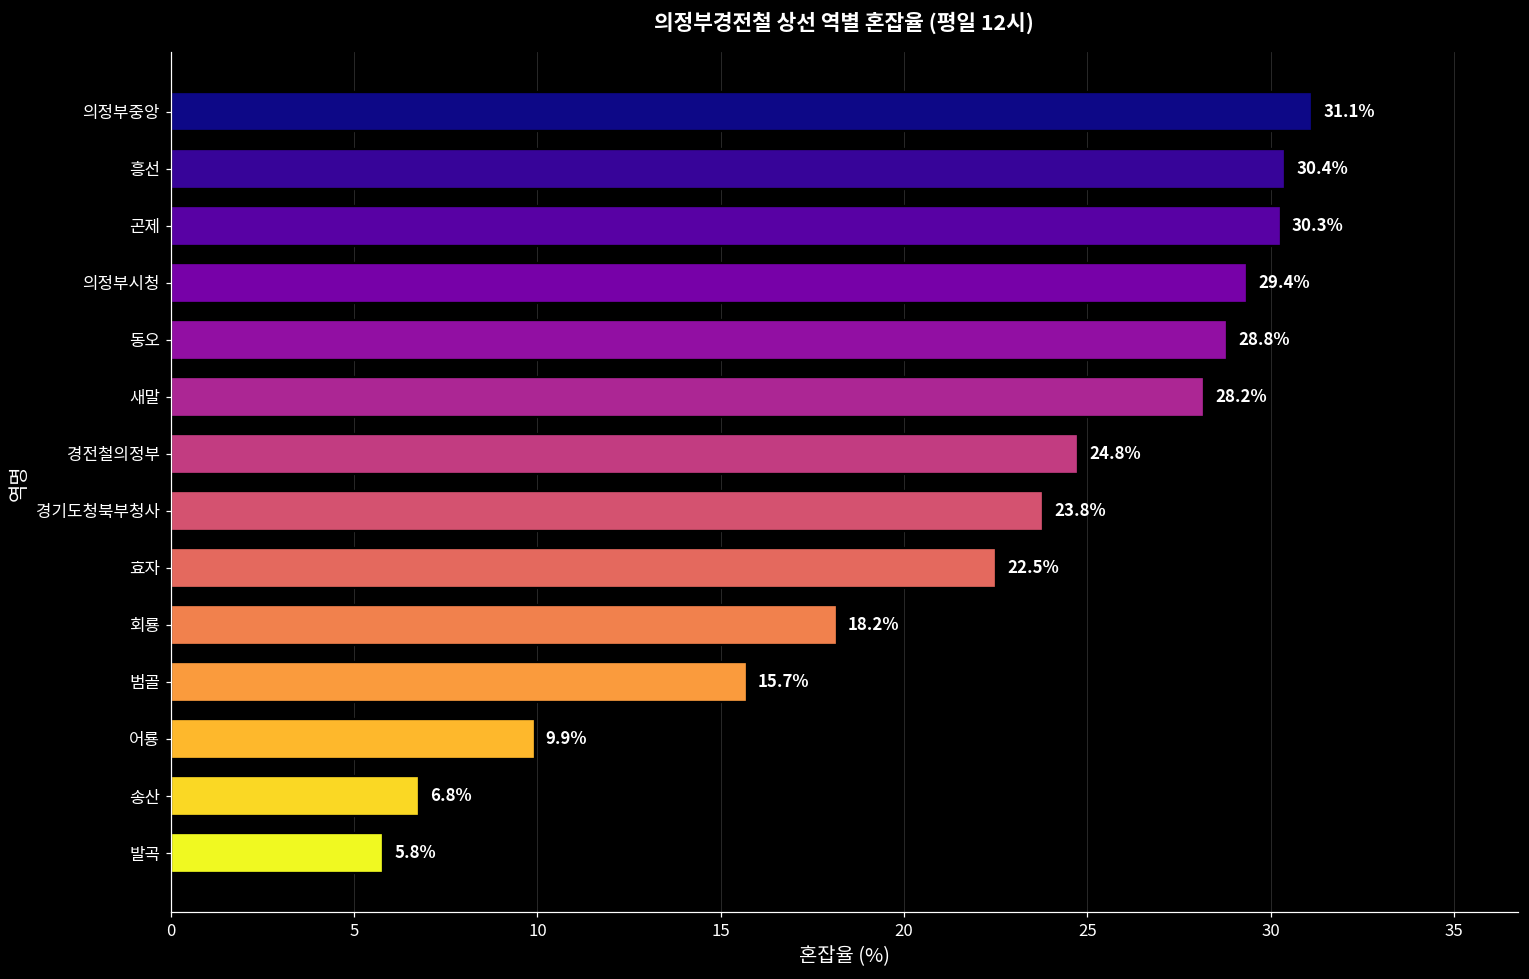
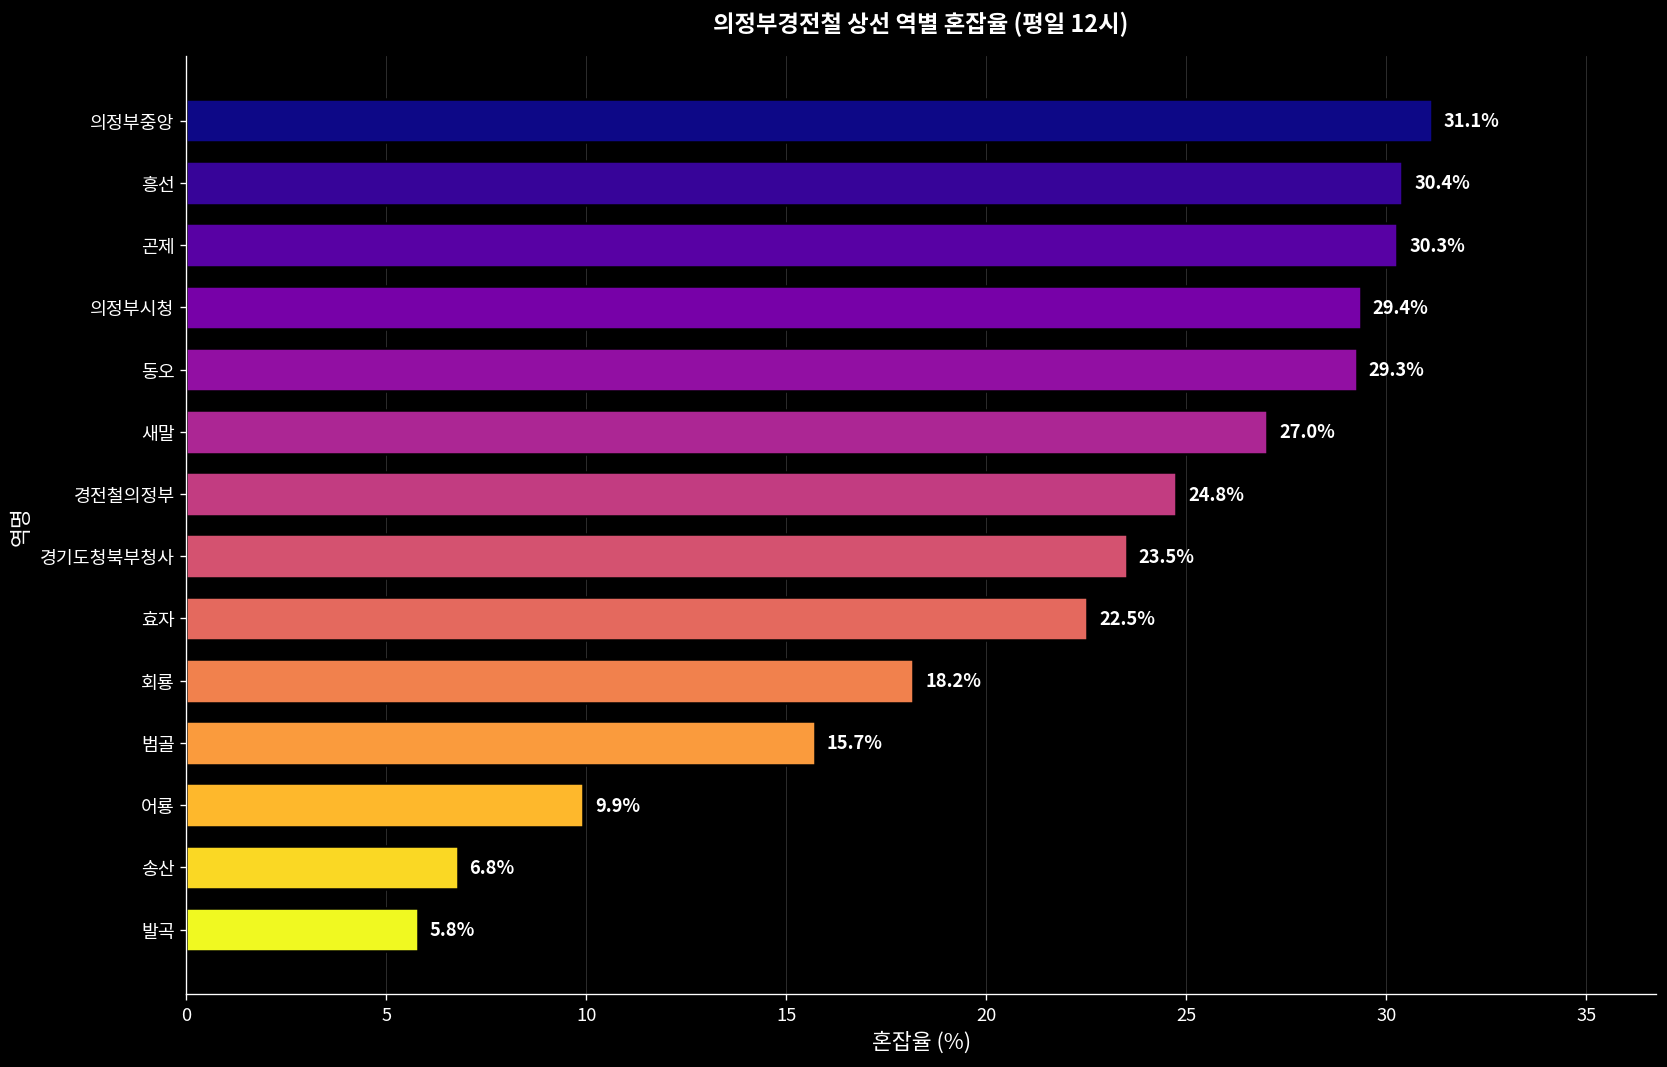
  {
    "의정부중앙": "31.1%",
    "흥선": "30.4%",
    "곤제": "30.3%",
    "의정부시청": "29.4%",
-   "동오": "28.8%",
-   "새말": "28.2%",
+   "동오": "29.3%",
+   "새말": "27.0%",
    "경전철의정부": "24.8%",
-   "경기도청북부청사": "23.8%",
+   "경기도청북부청사": "23.5%",
    "효자": "22.5%",
    "회룡": "18.2%",
    "범골": "15.7%",
    "어룡": "9.9%",
    "송산": "6.8%",
    "발곡": "5.8%"
  }
